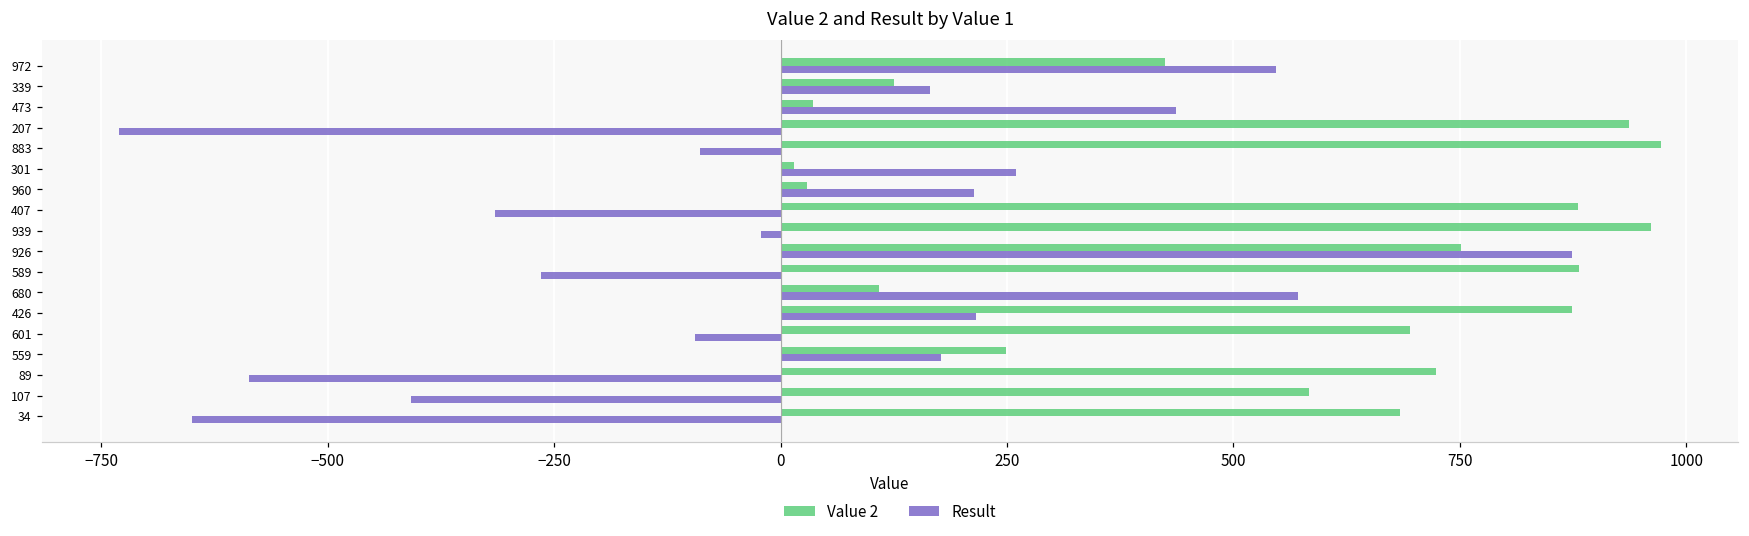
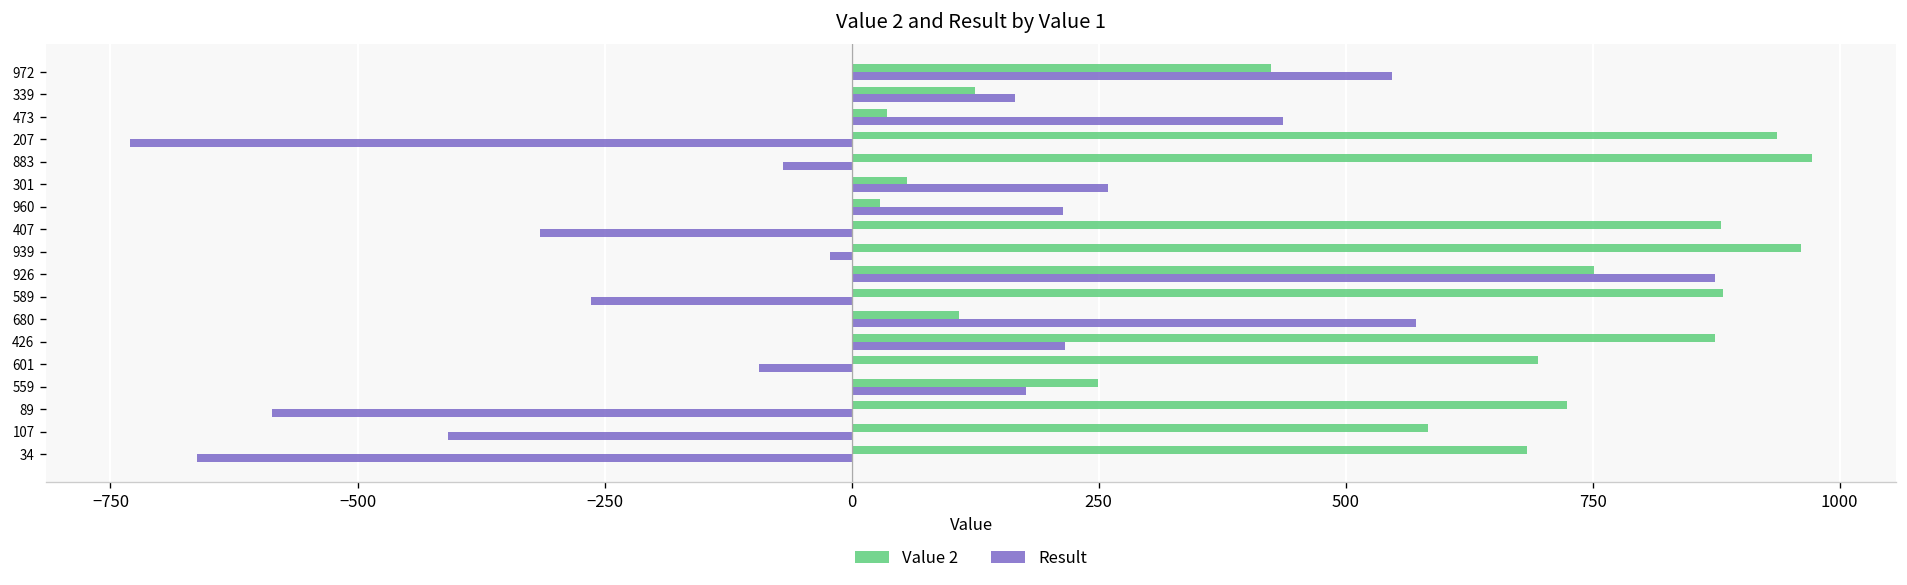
  {
    "Value 2": {
      "972": 430,
      "339": 130,
      "473": 40,
      "207": 940,
      "883": 970,
-     "301": 20,
+     "301": 60,
      "960": 30,
      "407": 880,
      "939": 960,
      "926": 750,
      "589": 880,
      "680": 110,
      "426": 870,
      "601": 700,
      "559": 250,
      "89": 720,
      "107": 580,
      "34": 680
    },
    "Result": {
      "972": 550,
      "339": 170,
      "473": 440,
      "207": -730,
-     "883": -90,
+     "883": -70,
      "301": 260,
      "960": 210,
      "407": -320,
      "939": -20,
      "926": 870,
      "589": -260,
      "680": 570,
      "426": 220,
      "601": -90,
      "559": 180,
      "89": -590,
      "107": -410,
-     "34": -650
+     "34": -660
    }
  }
